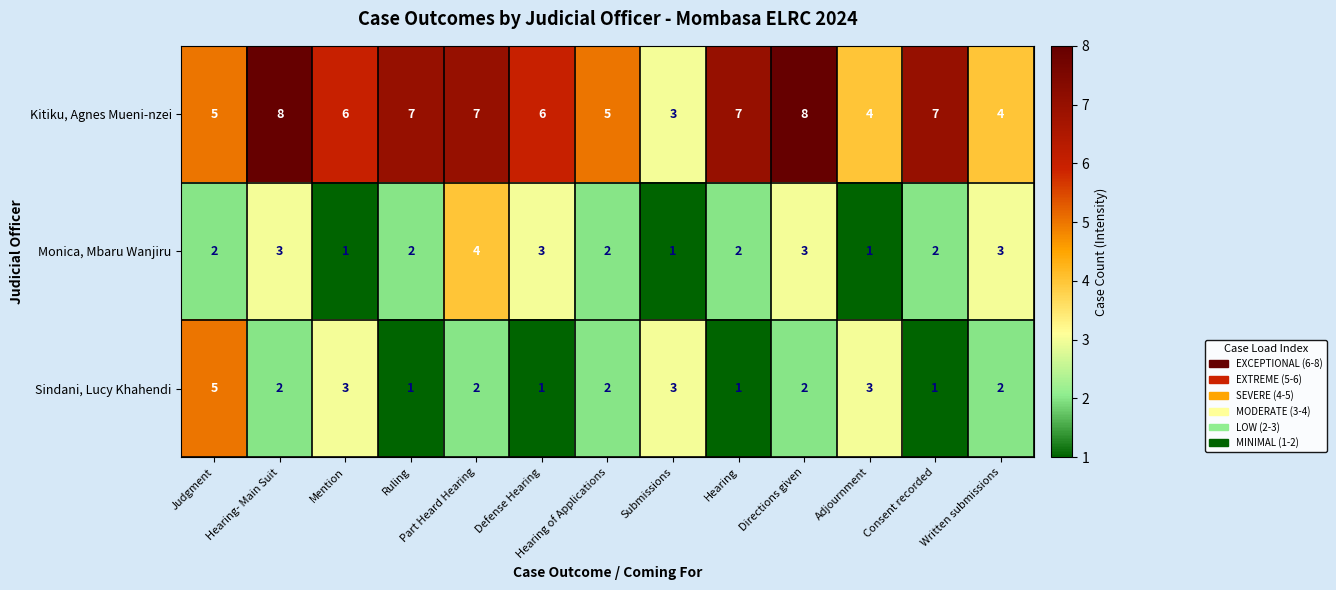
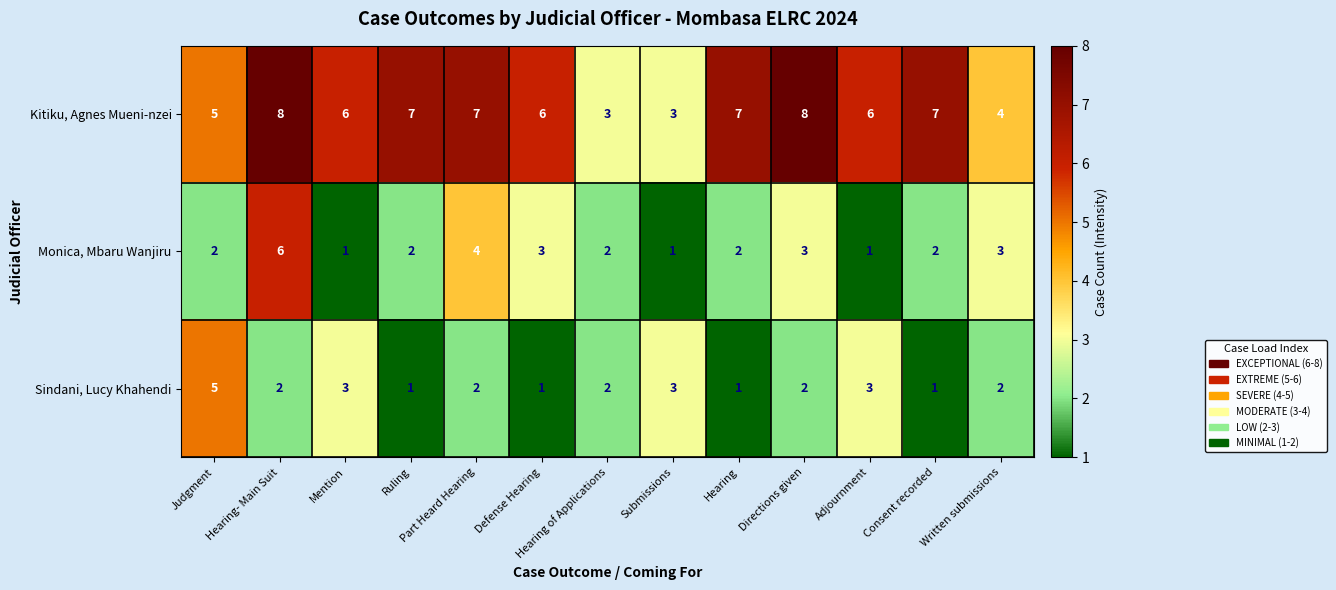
  {
    "Kitiku, Agnes Mueni-nzei": {
      "Judgment": 5,
      "Hearing- Main Suit": 8,
      "Mention": 6,
      "Ruling": 7,
      "Part Heard Hearing": 7,
      "Defense Hearing": 6,
-     "Hearing of Applications": 5,
+     "Hearing of Applications": 3,
      "Submissions": 3,
      "Hearing": 7,
      "Directions given": 8,
-     "Adjournment": 4,
+     "Adjournment": 6,
      "Consent recorded": 7,
      "Written submissions": 4
    },
    "Monica, Mbaru Wanjiru": {
      "Judgment": 2,
-     "Hearing- Main Suit": 3,
+     "Hearing- Main Suit": 6,
      "Mention": 1,
      "Ruling": 2,
      "Part Heard Hearing": 4,
      "Defense Hearing": 3,
      "Hearing of Applications": 2,
      "Submissions": 1,
      "Hearing": 2,
      "Directions given": 3,
      "Adjournment": 1,
      "Consent recorded": 2,
      "Written submissions": 3
    },
    "Sindani, Lucy Khahendi": {
      "Judgment": 5,
      "Hearing- Main Suit": 2,
      "Mention": 3,
      "Ruling": 1,
      "Part Heard Hearing": 2,
      "Defense Hearing": 1,
      "Hearing of Applications": 2,
      "Submissions": 3,
      "Hearing": 1,
      "Directions given": 2,
      "Adjournment": 3,
      "Consent recorded": 1,
      "Written submissions": 2
    }
  }
